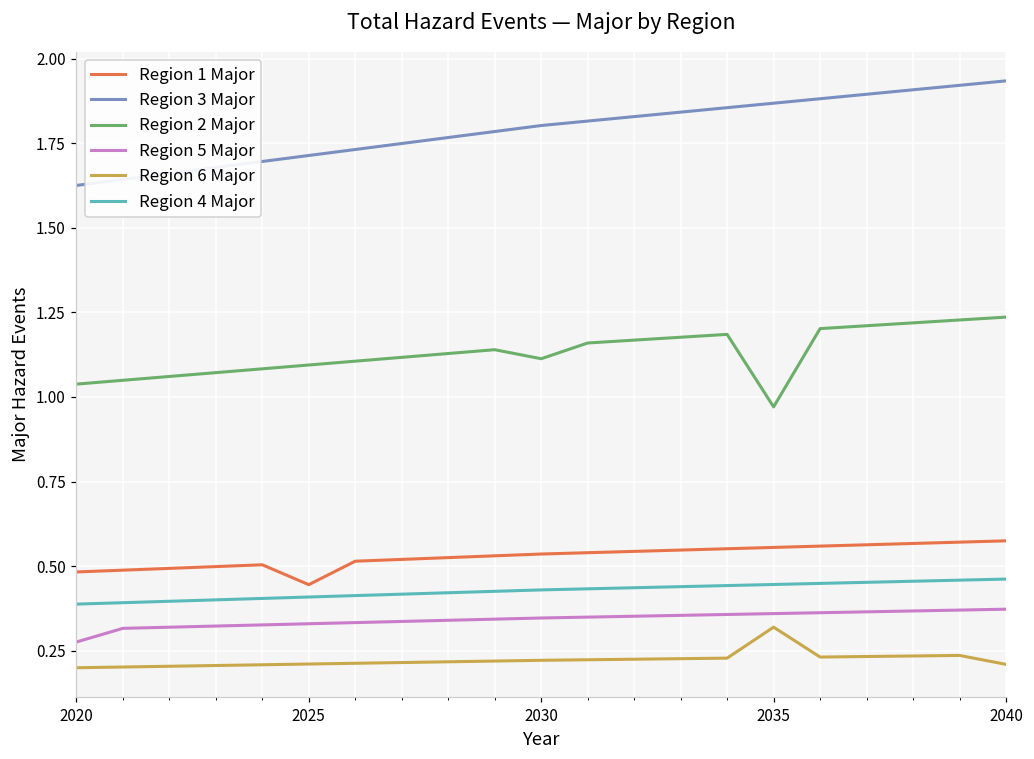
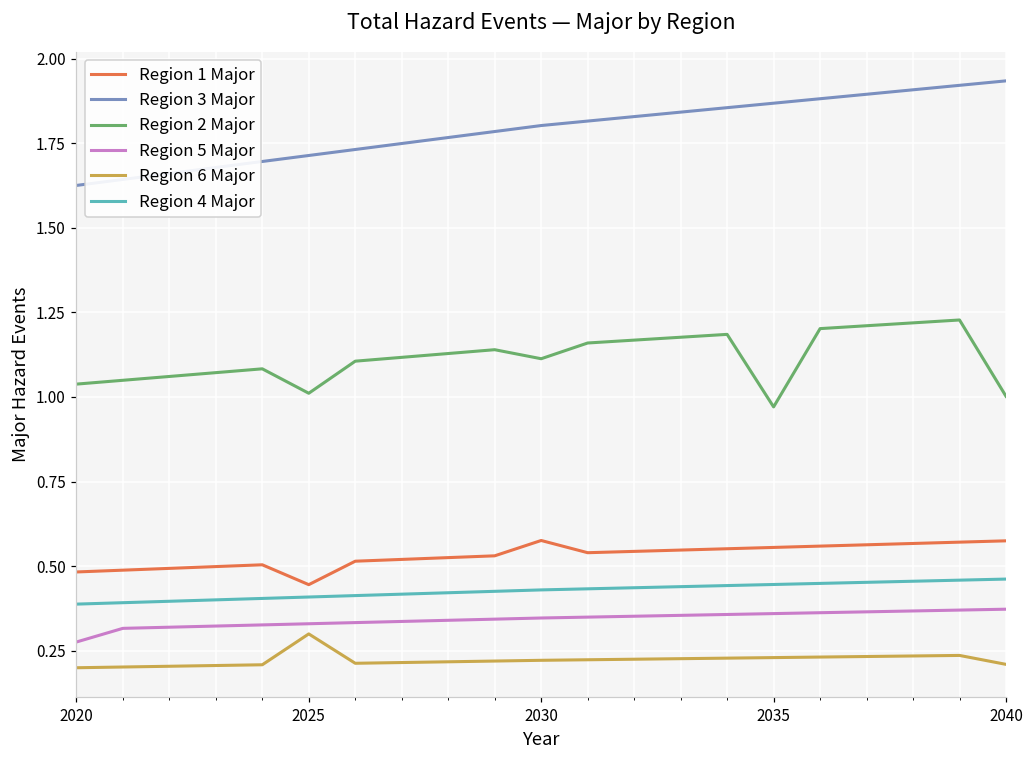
  {
    "Region 1 Major": {
      "2020": 0.48,
      "2025": 0.45,
-     "2030": 0.54,
+     "2030": 0.58,
      "2035": 0.56,
      "2040": 0.58
    },
    "Region 2 Major": {
      "2020": 1.04,
-     "2025": 1.09,
+     "2025": 1.01,
      "2030": 1.11,
      "2035": 0.97,
-     "2040": 1.24
+     "2040": 1.00
    },
    "Region 5 Major": {
      "2020": 0.28,
      "2025": 0.33,
      "2030": 0.35,
      "2035": 0.36,
      "2040": 0.37
    },
    "Region 6 Major": {
      "2020": 0.20,
-     "2025": 0.21,
+     "2025": 0.30,
      "2030": 0.22,
-     "2035": 0.32,
+     "2035": 0.23,
      "2040": 0.21
    }
  }
